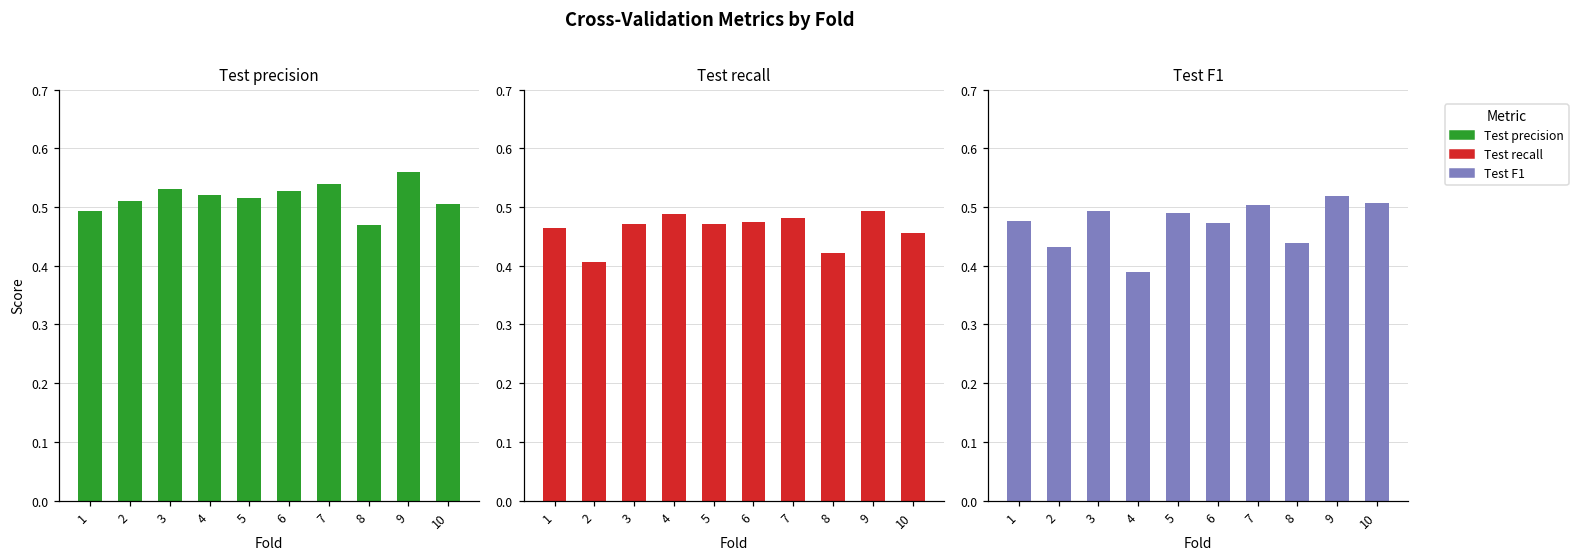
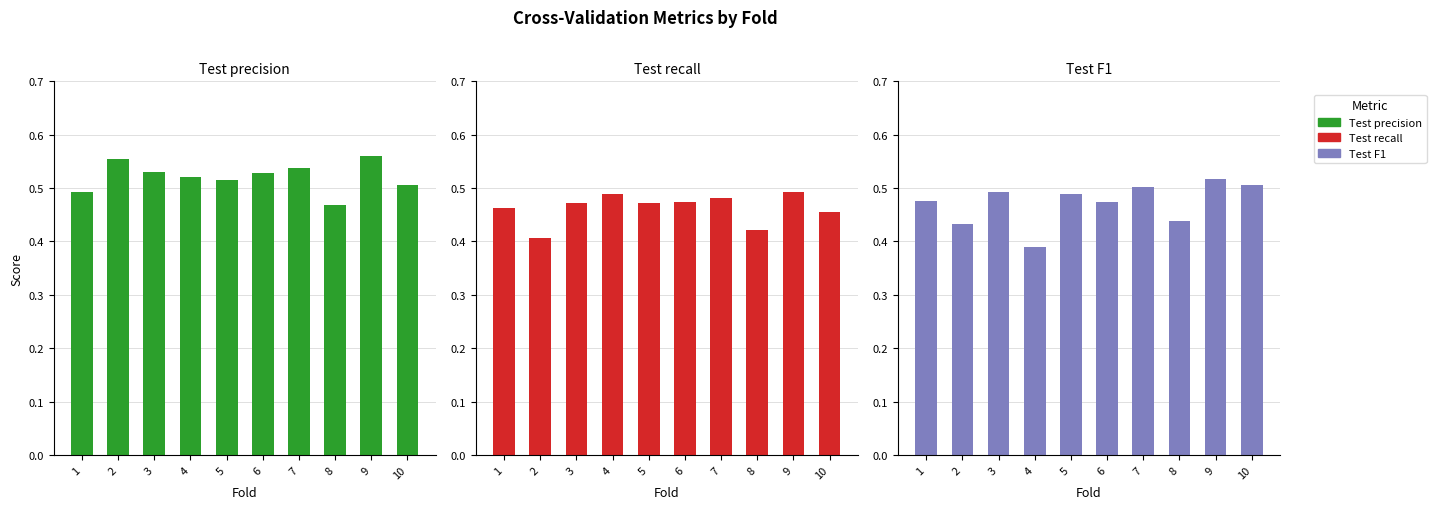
  {
    "Test precision": {
      "1": 0.49,
-     "2": 0.51,
+     "2": 0.55,
      "3": 0.53,
      "4": 0.52,
      "5": 0.52,
      "6": 0.53,
      "7": 0.54,
      "8": 0.47,
      "9": 0.56,
      "10": 0.51
    },
    "Test recall": {
      "1": 0.46,
      "2": 0.41,
      "3": 0.47,
      "4": 0.49,
      "5": 0.47,
      "6": 0.47,
      "7": 0.48,
      "8": 0.42,
      "9": 0.49,
      "10": 0.46
    },
    "Test F1": {
      "1": 0.48,
      "2": 0.43,
      "3": 0.49,
      "4": 0.39,
      "5": 0.49,
      "6": 0.47,
      "7": 0.50,
      "8": 0.44,
      "9": 0.52,
      "10": 0.51
    }
  }
